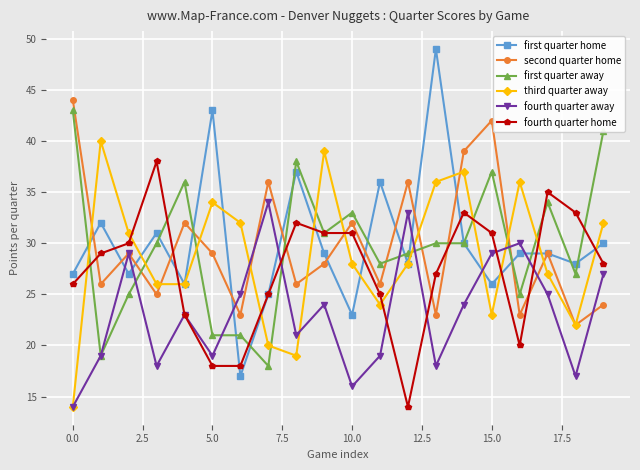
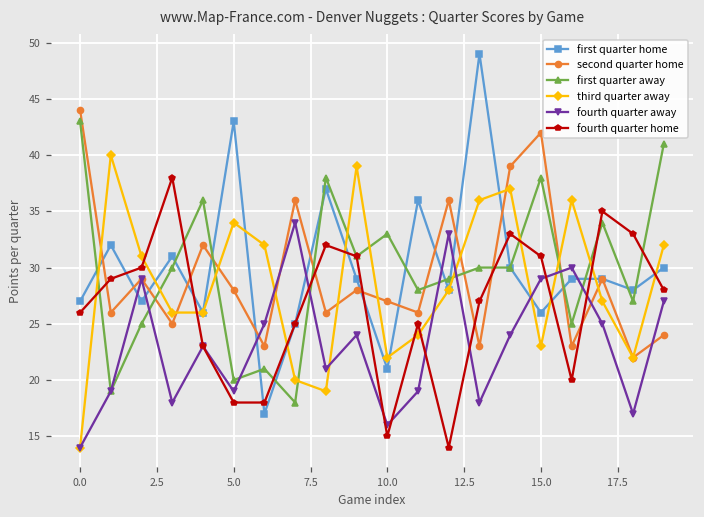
  {
    "first quarter home": {
      "0.0": 27,
      "5.0": 43,
-     "10.0": 23,
+     "10.0": 21,
      "15.0": 26
    },
    "second quarter home": {
      "0.0": 44,
-     "5.0": 29,
-     "10.0": 32,
+     "5.0": 28,
+     "10.0": 27,
      "15.0": 42
    },
    "first quarter away": {
      "0.0": 43,
-     "5.0": 21,
+     "5.0": 20,
      "10.0": 33,
-     "15.0": 37
+     "15.0": 38
    },
    "third quarter away": {
      "5.0": 34,
-     "10.0": 28,
+     "10.0": 22,
      "15.0": 23
    },
    "fourth quarter away": {
      "5.0": 19,
      "10.0": 16,
      "15.0": 29
    },
    "fourth quarter home": {
      "0.0": 26,
      "5.0": 18,
-     "10.0": 31,
+     "10.0": 15,
      "15.0": 31
    }
  }
